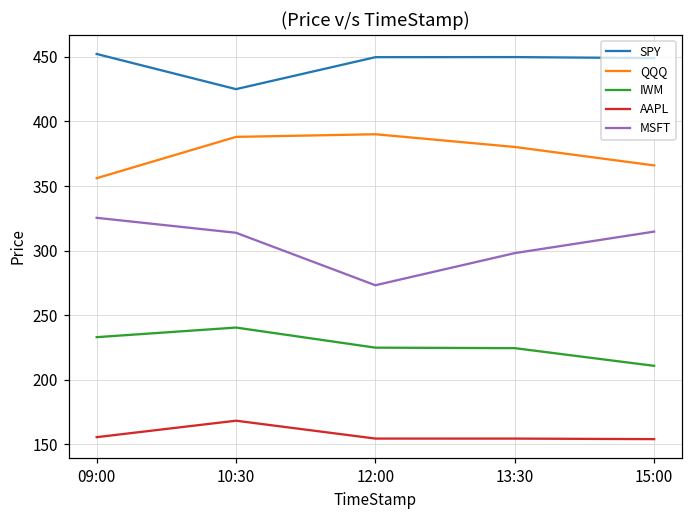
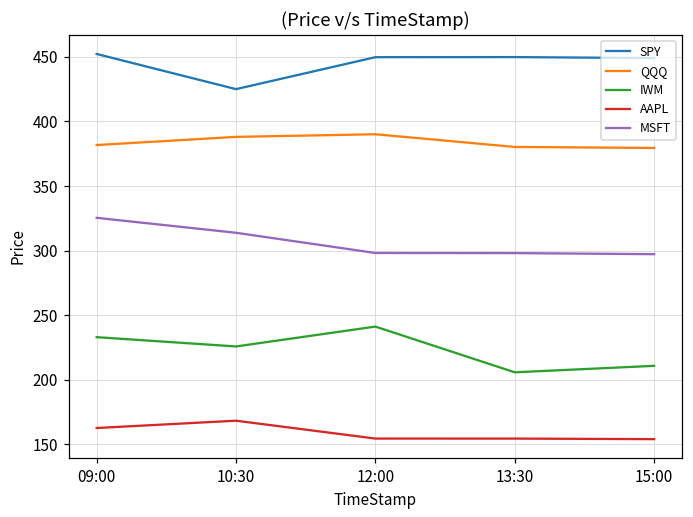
  {
    "SPY": {
      "09:00": 452,
      "10:30": 425,
      "12:00": 450,
      "13:30": 450
    },
    "QQQ": {
-     "09:00": 356,
+     "09:00": 382,
      "10:30": 388,
      "12:00": 390,
      "13:30": 380,
-     "15:00": 366
+     "15:00": 379
    },
    "IWM": {
      "09:00": 233,
-     "10:30": 240,
-     "12:00": 225,
-     "13:30": 225,
+     "10:30": 226,
+     "12:00": 241,
+     "13:30": 206,
      "15:00": 211
    },
    "AAPL": {
-     "09:00": 156,
+     "09:00": 163,
      "10:30": 168,
      "12:00": 155,
      "13:30": 154,
      "15:00": 154
    },
    "MSFT": {
      "09:00": 325,
      "10:30": 314,
-     "12:00": 273,
+     "12:00": 298,
      "13:30": 298,
-     "15:00": 315
+     "15:00": 297
    }
  }
